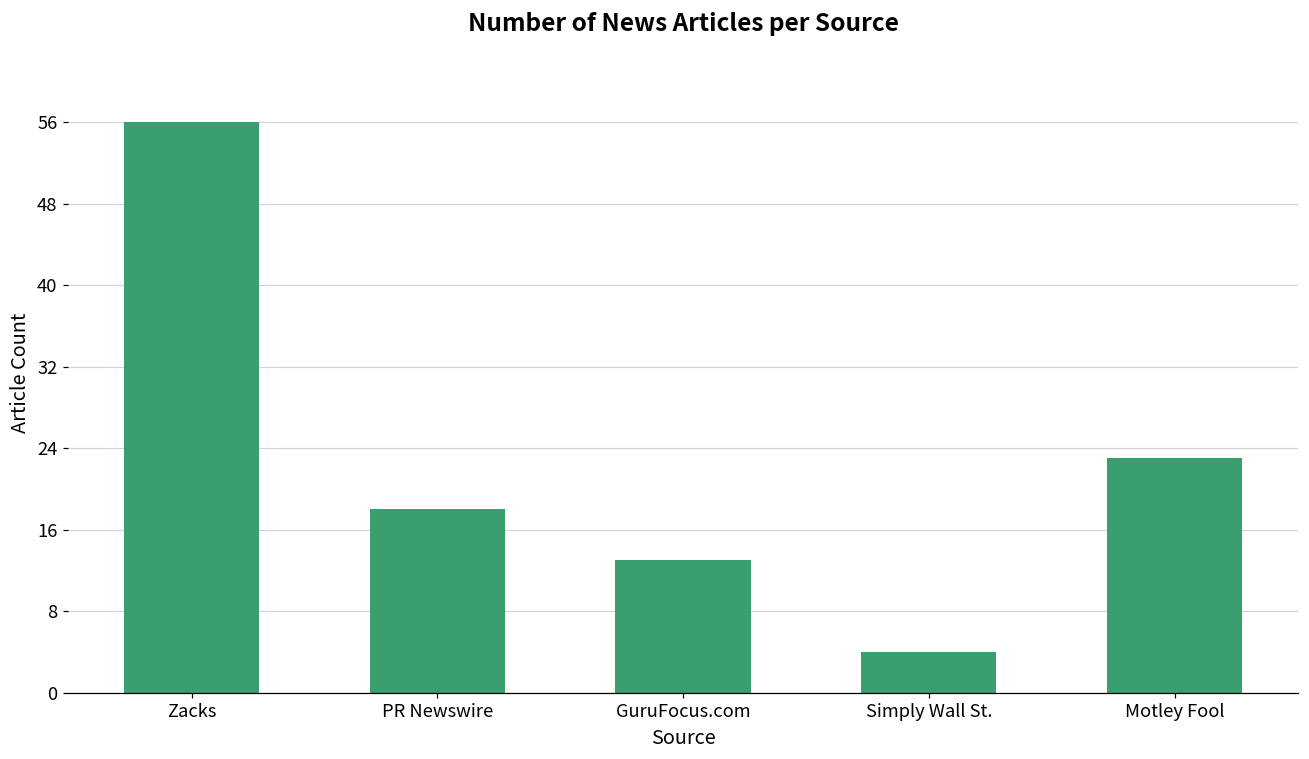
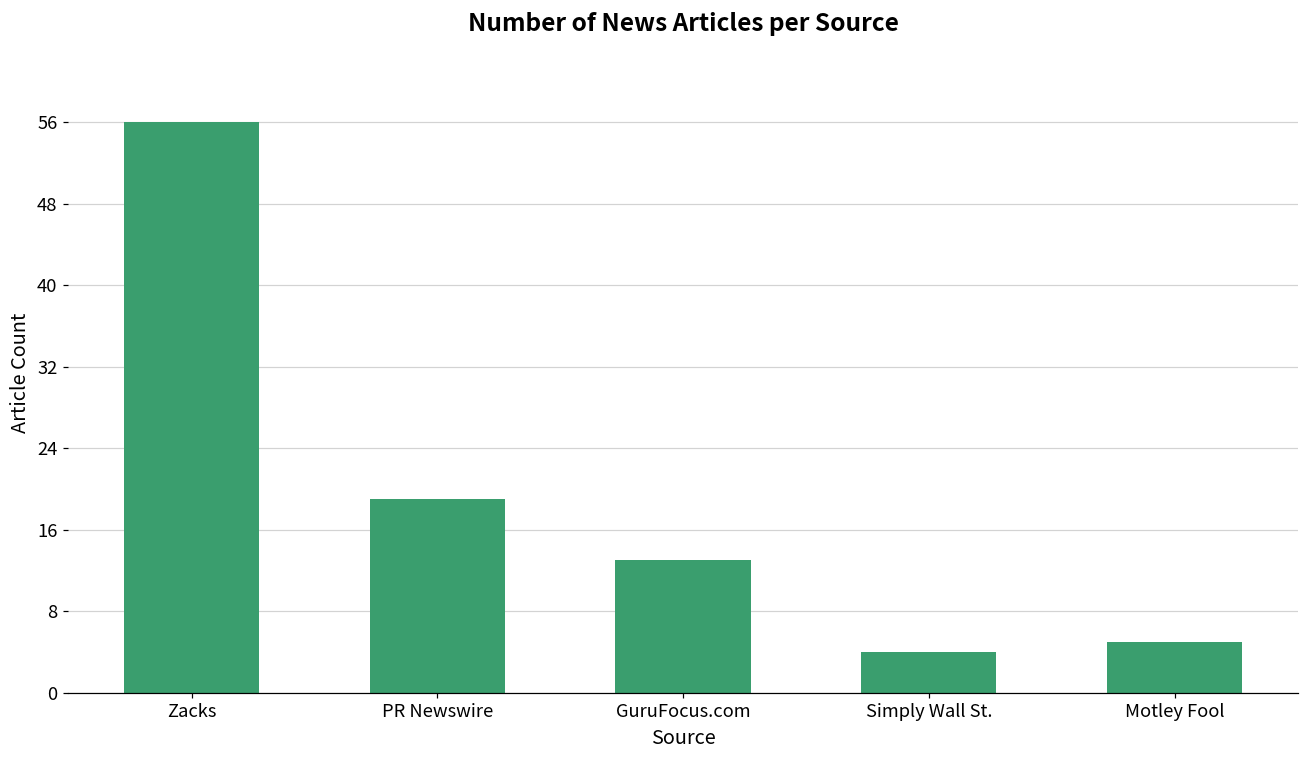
  {
    "Zacks": 56,
-   "PR Newswire": 18,
+   "PR Newswire": 19,
    "GuruFocus.com": 13,
    "Simply Wall St.": 4,
-   "Motley Fool": 23
+   "Motley Fool": 5
  }
